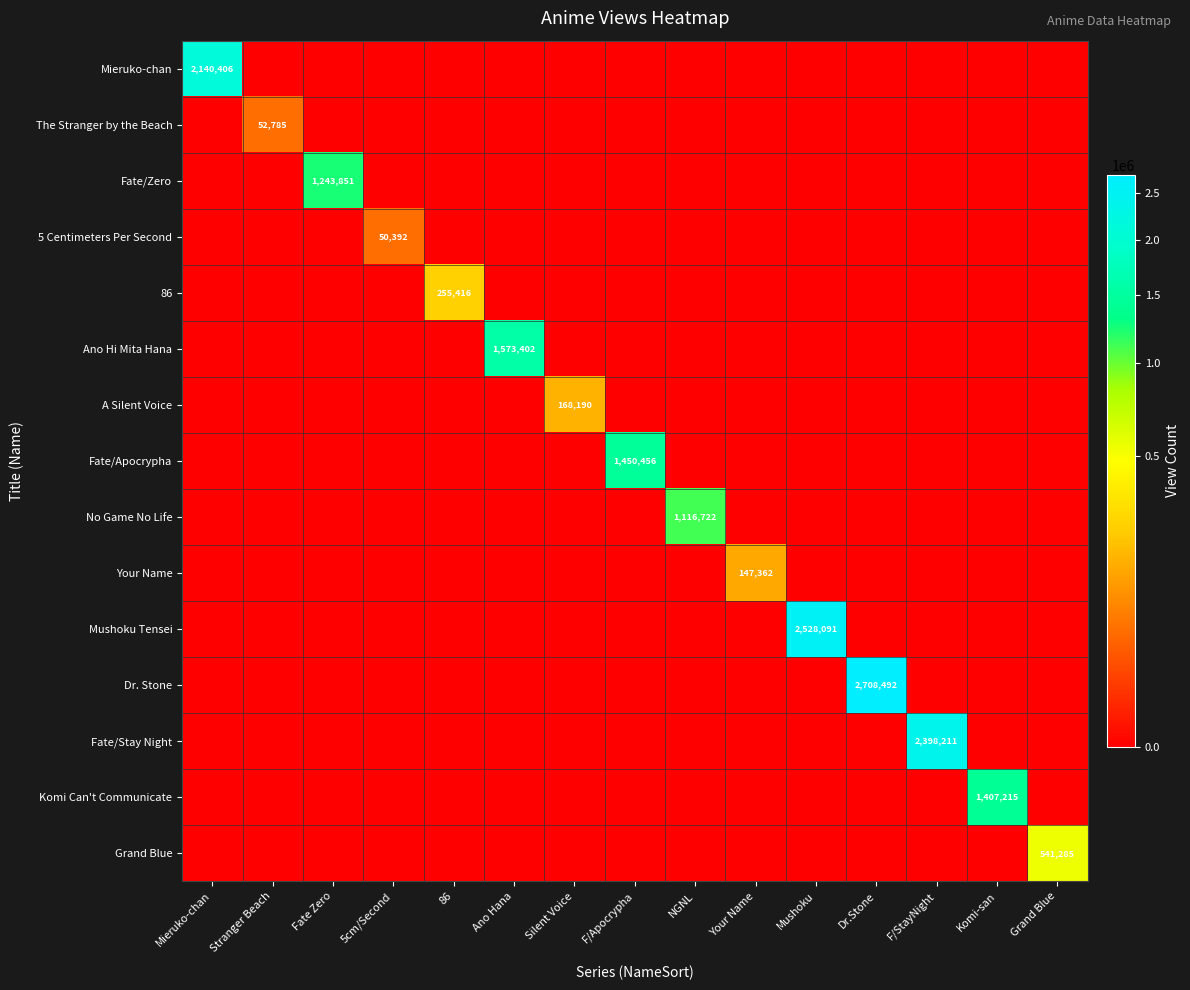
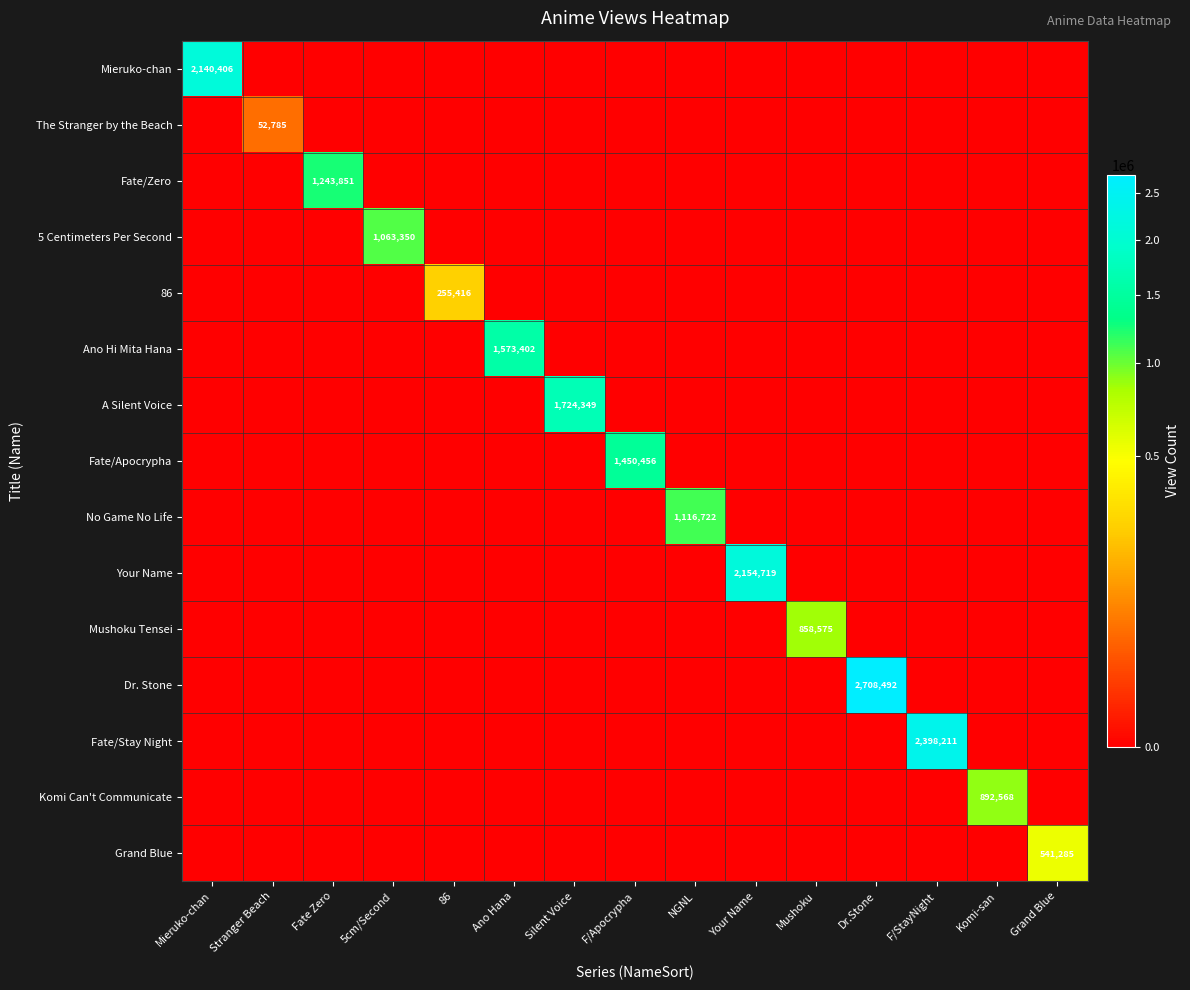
  {
    "Mieruko-chan": {
      "Mieruko-chan": "2,140,406"
    },
    "The Stranger by the Beach": {
      "Stranger Beach": "52,785"
    },
    "Fate/Zero": {
      "Fate Zero": "1,243,851"
    },
    "5 Centimeters Per Second": {
-     "5cm/Second": "50,392"
+     "5cm/Second": "1,063,350"
    },
    "86": {
      "86": "255,416"
    },
    "Ano Hi Mita Hana": {
      "Ano Hana": "1,573,402"
    },
    "A Silent Voice": {
-     "Silent Voice": "168,190"
+     "Silent Voice": "1,724,349"
    },
    "Fate/Apocrypha": {
      "F/Apocrypha": "1,450,456"
    },
    "No Game No Life": {
      "NGNL": "1,116,722"
    },
    "Your Name": {
-     "Your Name": "147,362"
+     "Your Name": "2,154,719"
    },
    "Mushoku Tensei": {
-     "Mushoku": "2,528,091"
+     "Mushoku": "858,575"
    },
    "Dr. Stone": {
      "Dr.Stone": "2,708,492"
    },
    "Fate/Stay Night": {
      "F/StayNight": "2,398,211"
    },
    "Komi Can't Communicate": {
-     "Komi-san": "1,407,215"
+     "Komi-san": "892,568"
    },
    "Grand Blue": {
      "Grand Blue": "541,285"
    }
  }
